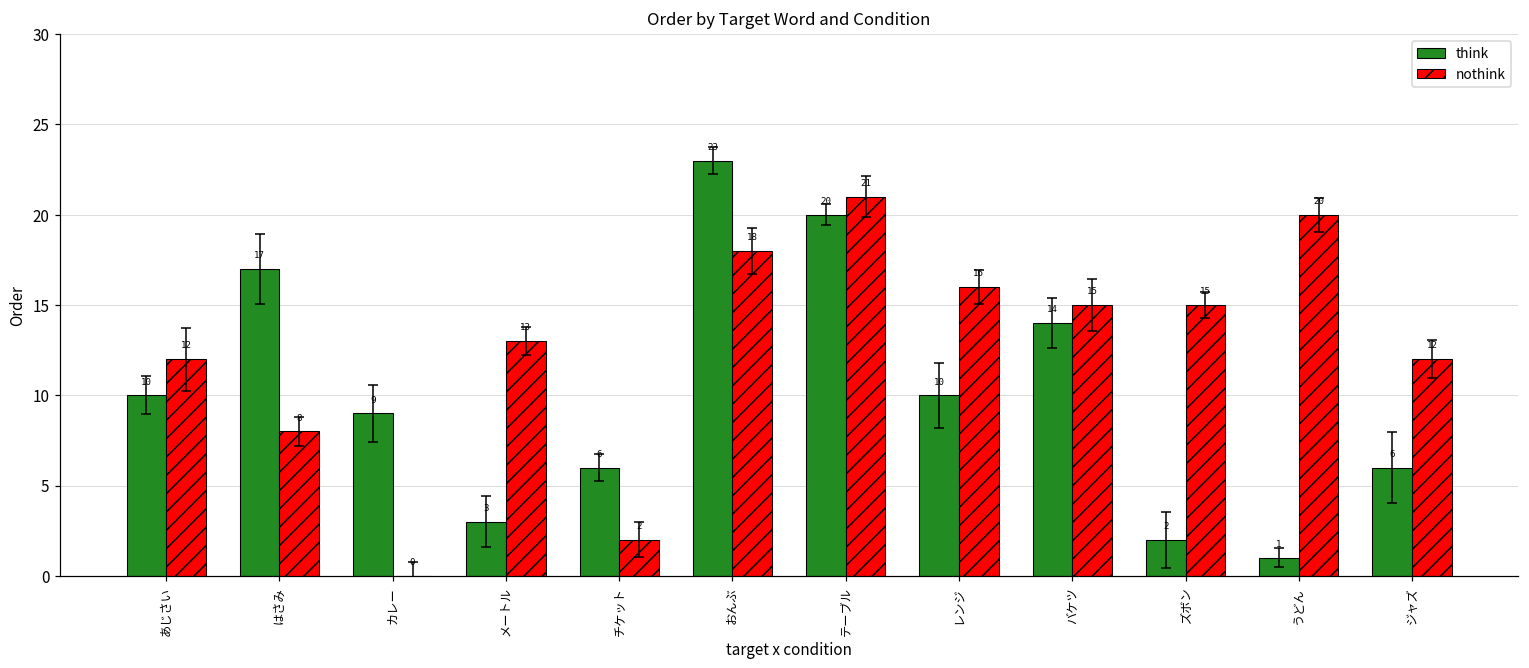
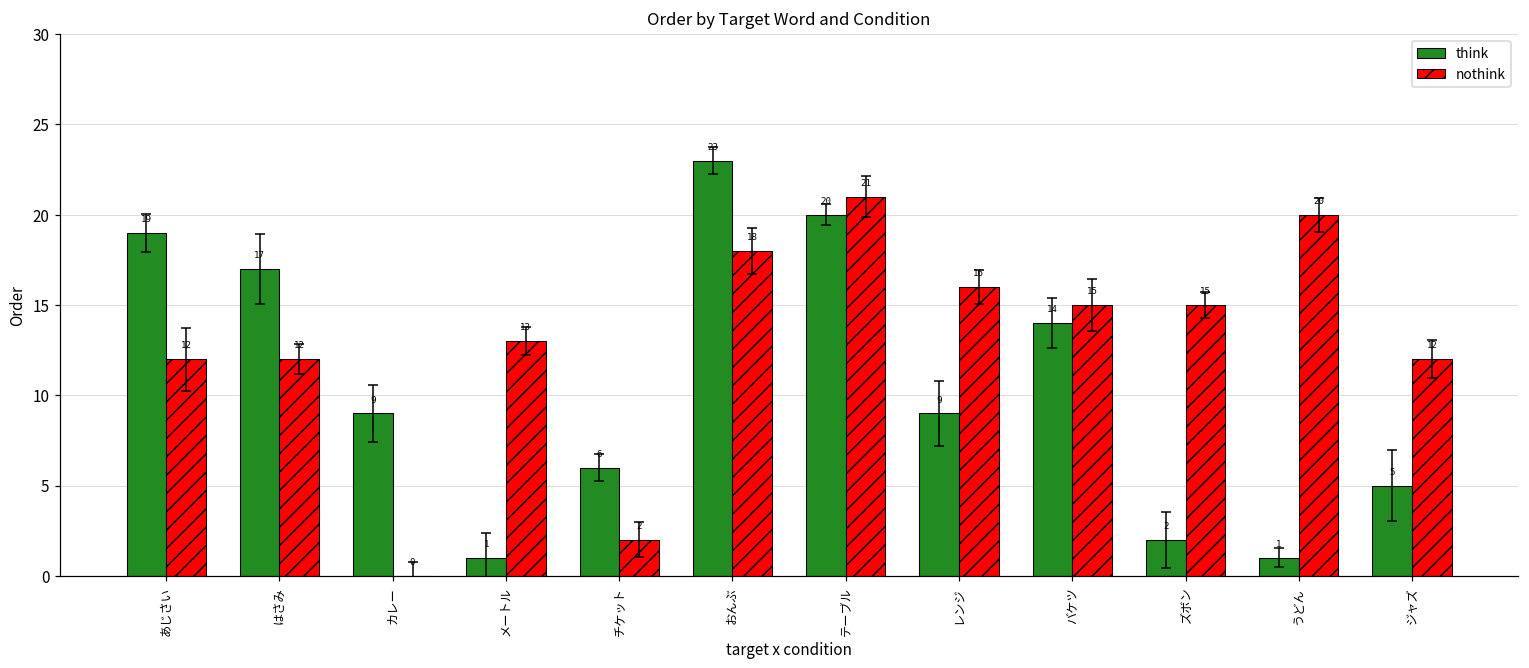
  {
    "think": {
-     "あじさい": 10,
+     "あじさい": 19,
      "はさみ": 17,
      "カレー": 9,
-     "メートル": 3,
-     "レンジ": 10,
+     "メートル": 1,
+     "レンジ": 9,
      "バケツ": 14,
      "ズボン": 2,
-     "ジャズ": 6
+     "ジャズ": 5
    },
    "nothink": {
      "あじさい": 12,
-     "はさみ": 8,
+     "はさみ": 12,
      "おんぶ": 18,
      "バケツ": 15
    }
  }
